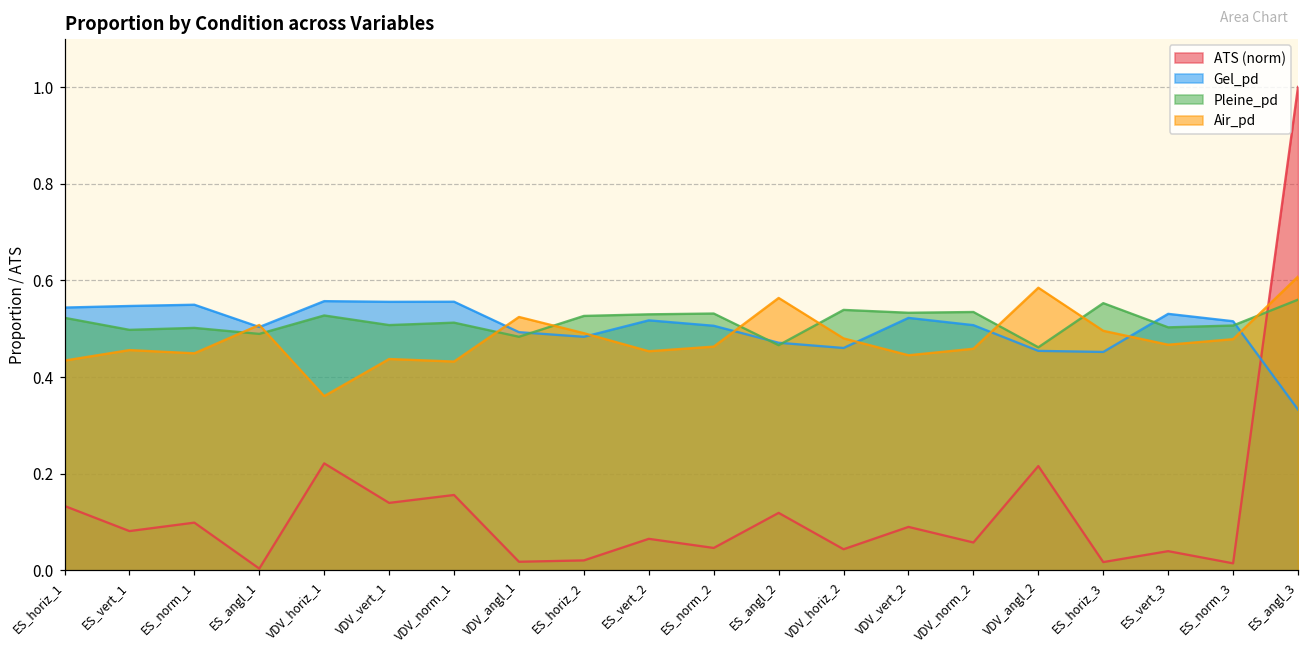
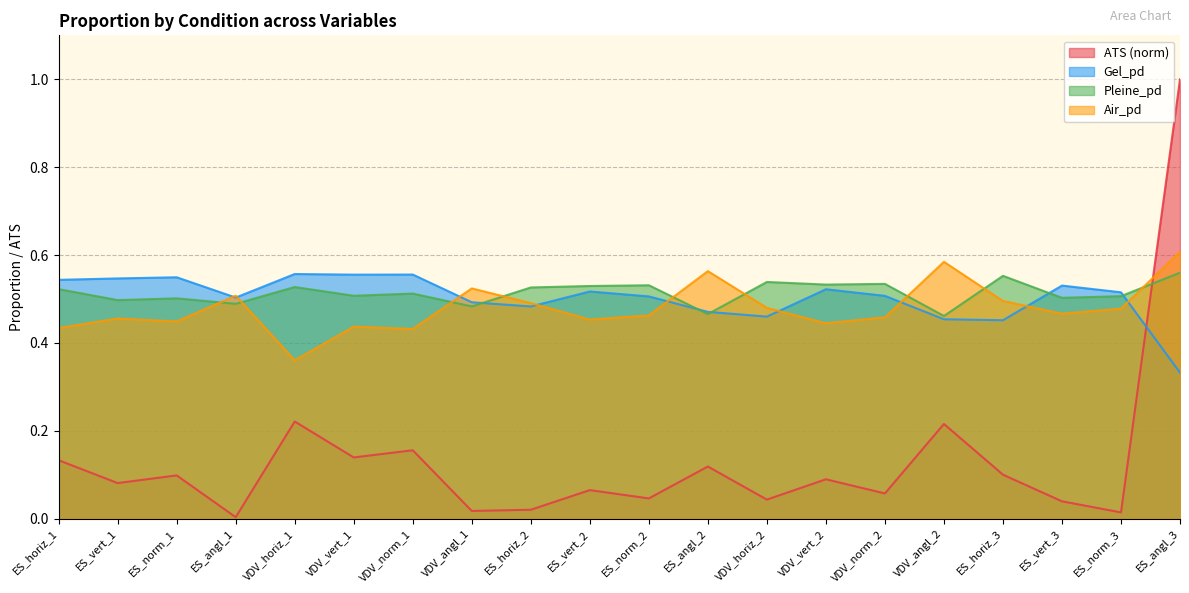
  {
    "ATS (norm)": {
      "ES_horiz_1": 0.13,
      "ES_vert_1": 0.08,
      "ES_norm_1": 0.10,
      "ES_angl_1": 0.00,
      "VDV_horiz_1": 0.22,
      "VDV_vert_1": 0.14,
      "VDV_norm_1": 0.16,
      "VDV_angl_1": 0.02,
      "ES_horiz_2": 0.02,
      "ES_vert_2": 0.07,
      "ES_norm_2": 0.05,
      "ES_angl_2": 0.12,
      "VDV_horiz_2": 0.04,
      "VDV_vert_2": 0.09,
      "VDV_norm_2": 0.06,
      "VDV_angl_2": 0.22,
-     "ES_horiz_3": 0.02,
+     "ES_horiz_3": 0.10,
      "ES_vert_3": 0.04,
      "ES_norm_3": 0.01,
      "ES_angl_3": 1.00
    },
    "Gel_pd": {
      "ES_horiz_1": 0.54,
      "ES_vert_1": 0.55,
      "ES_norm_1": 0.55,
      "VDV_horiz_1": 0.56,
      "VDV_vert_1": 0.56,
      "VDV_norm_1": 0.56,
      "VDV_angl_1": 0.49,
      "ES_horiz_2": 0.48,
      "ES_vert_2": 0.52,
      "ES_norm_2": 0.51,
      "VDV_horiz_2": 0.46,
      "VDV_vert_2": 0.52,
      "VDV_norm_2": 0.51,
      "VDV_angl_2": 0.45,
      "ES_horiz_3": 0.45,
      "ES_vert_3": 0.53,
      "ES_norm_3": 0.52,
      "ES_angl_3": 0.33
    },
    "Pleine_pd": {
      "ES_horiz_1": 0.52,
      "ES_vert_1": 0.50,
      "ES_norm_1": 0.50,
      "ES_angl_1": 0.49,
      "VDV_horiz_1": 0.53,
      "VDV_vert_1": 0.51,
      "VDV_norm_1": 0.51,
      "VDV_angl_1": 0.48,
      "ES_horiz_2": 0.53,
      "ES_vert_2": 0.53,
      "ES_norm_2": 0.53,
      "VDV_horiz_2": 0.54,
      "VDV_vert_2": 0.53,
      "VDV_norm_2": 0.53,
      "VDV_angl_2": 0.46,
      "ES_horiz_3": 0.55,
      "ES_vert_3": 0.50,
      "ES_norm_3": 0.51,
      "ES_angl_3": 0.56
    },
    "Air_pd": {
      "ES_horiz_1": 0.43,
      "ES_vert_1": 0.46,
      "ES_norm_1": 0.45,
      "VDV_horiz_1": 0.36,
      "VDV_vert_1": 0.44,
      "VDV_norm_1": 0.43,
      "VDV_angl_1": 0.52,
      "ES_horiz_2": 0.49,
      "ES_vert_2": 0.45,
      "ES_norm_2": 0.46,
      "ES_angl_2": 0.56,
      "VDV_horiz_2": 0.48,
      "VDV_vert_2": 0.44,
      "VDV_norm_2": 0.46,
      "VDV_angl_2": 0.58,
      "ES_horiz_3": 0.50,
      "ES_vert_3": 0.47,
      "ES_norm_3": 0.48,
      "ES_angl_3": 0.61
    }
  }
